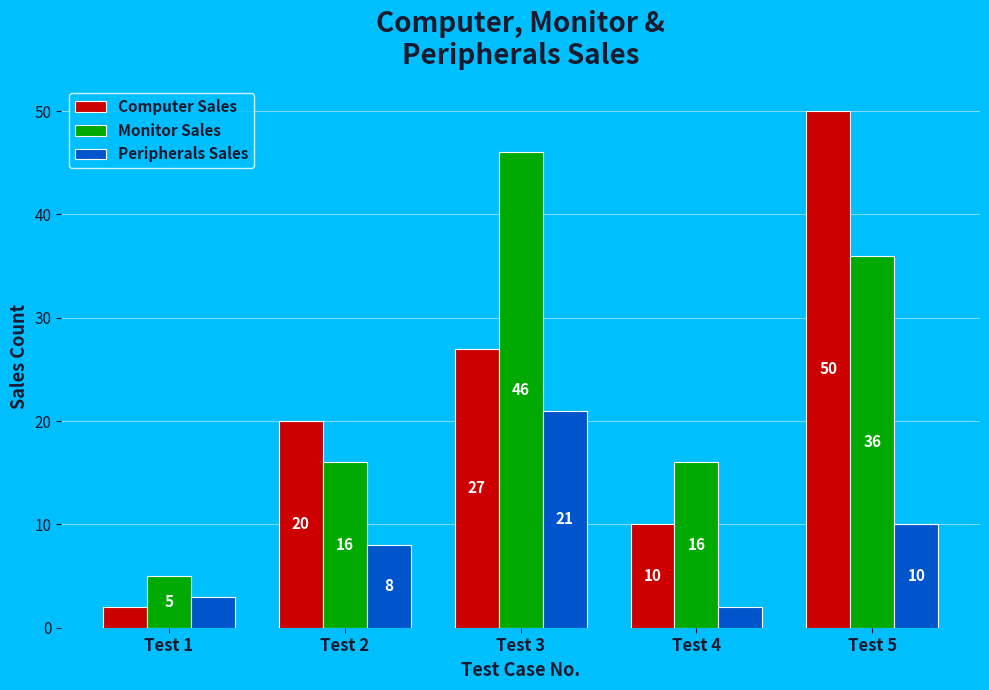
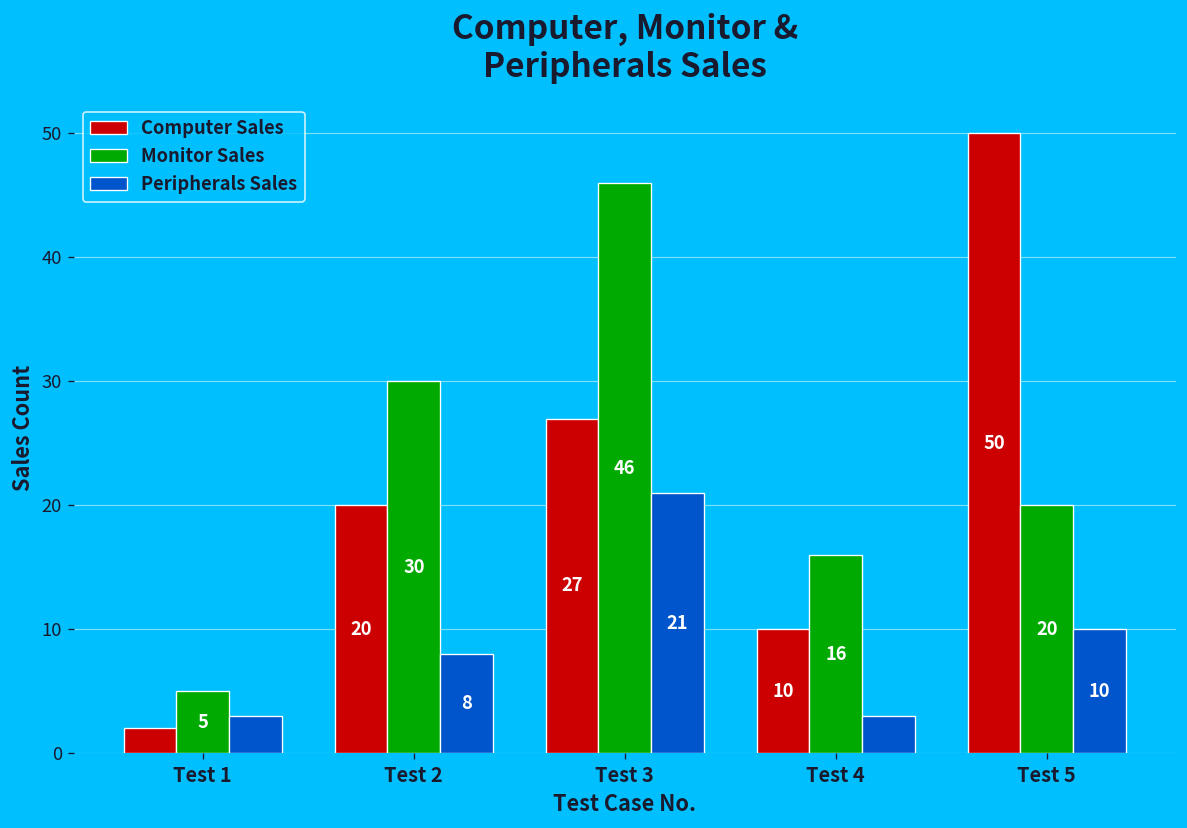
  {
    "Computer Sales": {
      "Test 2": 20,
      "Test 3": 27,
      "Test 4": 10,
      "Test 5": 50
    },
    "Monitor Sales": {
      "Test 1": 5,
-     "Test 2": 16,
+     "Test 2": 30,
      "Test 3": 46,
      "Test 4": 16,
-     "Test 5": 36
+     "Test 5": 20
    },
    "Peripherals Sales": {
      "Test 1": 3,
-     "Test 4": 2
+     "Test 4": 3
    }
  }
